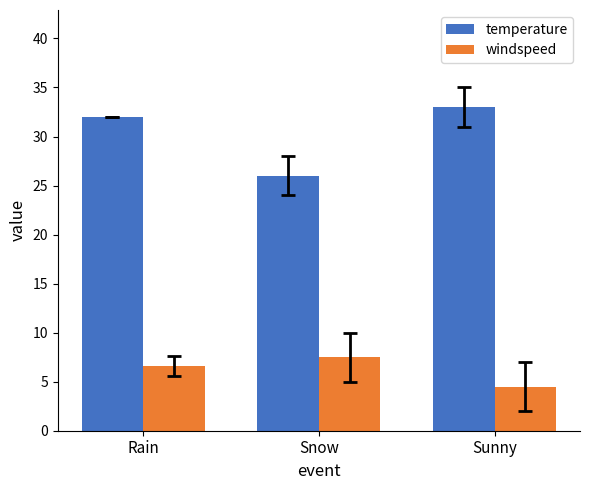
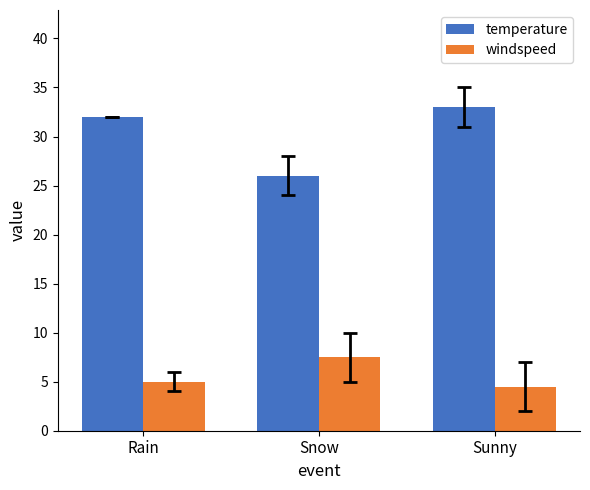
  {
    "windspeed": {
-     "Rain": 7,
+     "Rain": 5,
      "Snow": 8,
      "Sunny": 5
    }
  }
